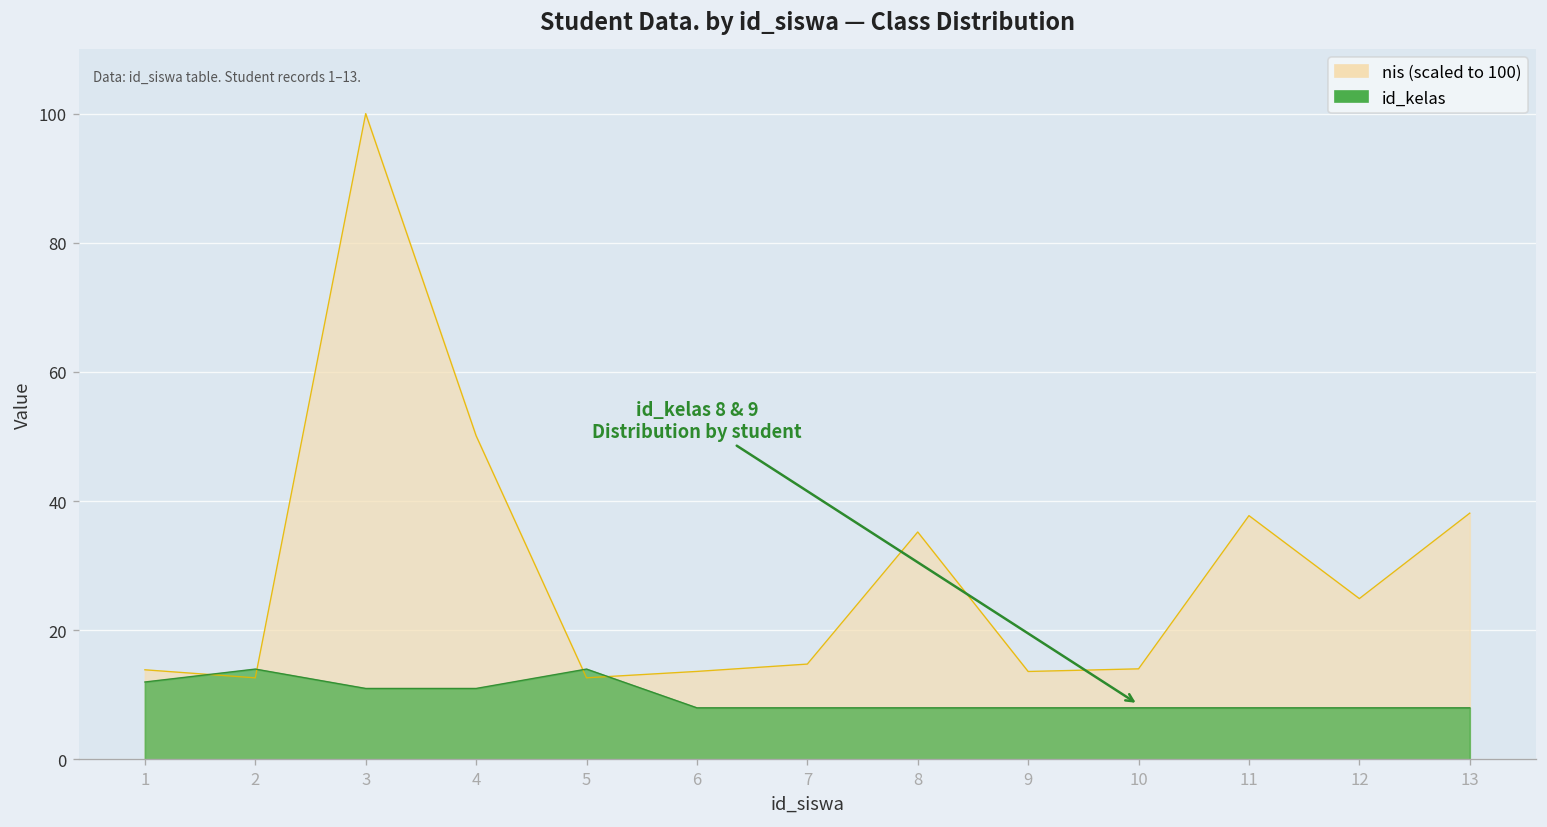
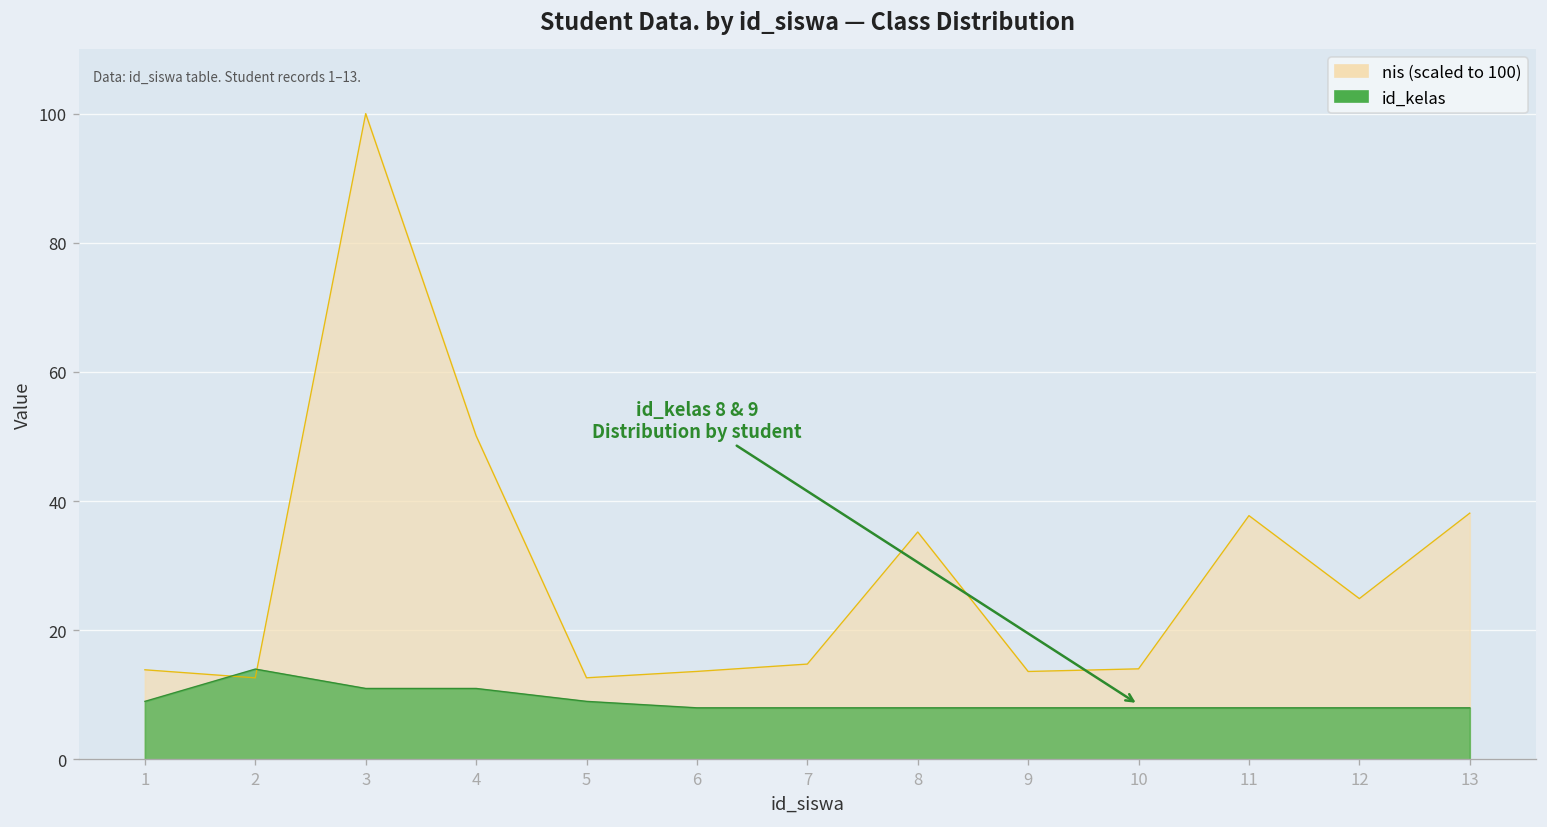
  {
    "id_kelas": {
-     "1": 12,
+     "1": 9,
      "2": 14,
      "3": 11,
      "4": 11,
-     "5": 14,
+     "5": 9,
      "6": 8,
      "7": 8,
      "8": 8,
      "9": 8,
      "10": 8,
      "11": 8,
      "12": 8,
      "13": 8
    }
  }
